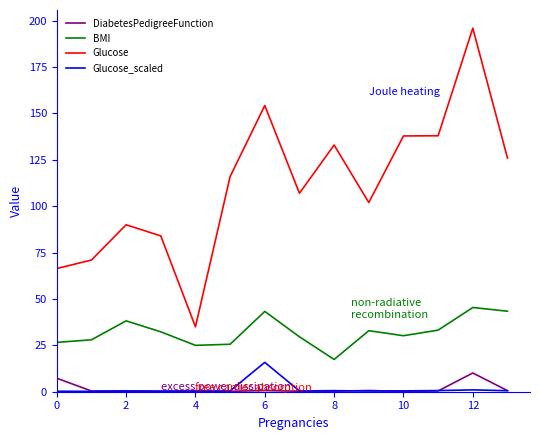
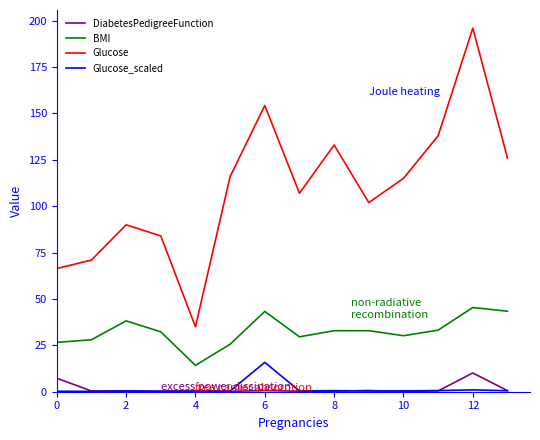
  {
    "DiabetesPedigreeFunction": {
      "0": 7,
      "6": 1,
      "12": 10
    },
    "BMI": {
      "0": 27,
      "2": 38,
-     "4": 25,
+     "4": 14,
      "6": 43,
-     "8": 17,
+     "8": 33,
      "10": 30,
      "12": 45
    },
    "Glucose": {
      "0": 66,
      "2": 90,
      "4": 35,
      "6": 154,
      "8": 133,
-     "10": 138,
+     "10": 115,
      "12": 196
    },
    "Glucose_scaled": {
      "0": 0,
      "6": 16,
      "12": 1
    }
  }
